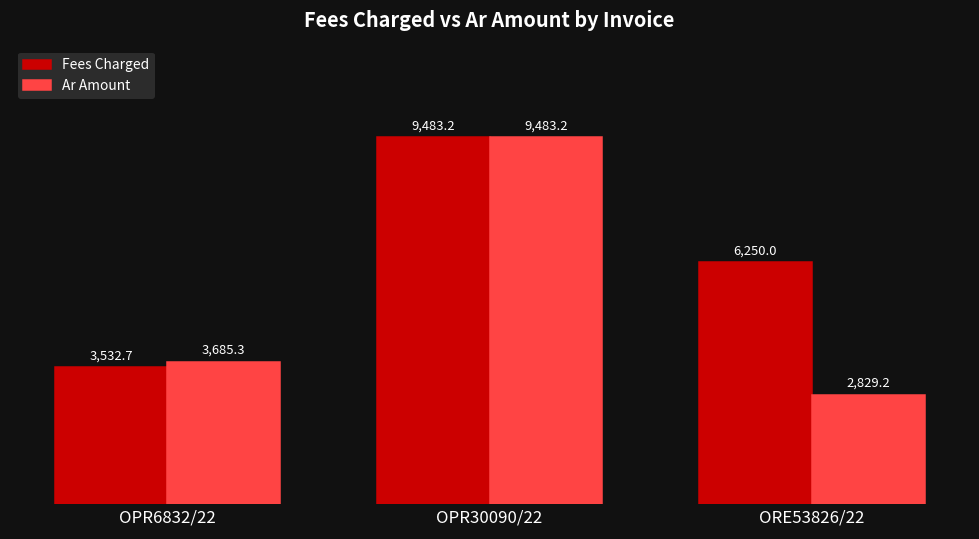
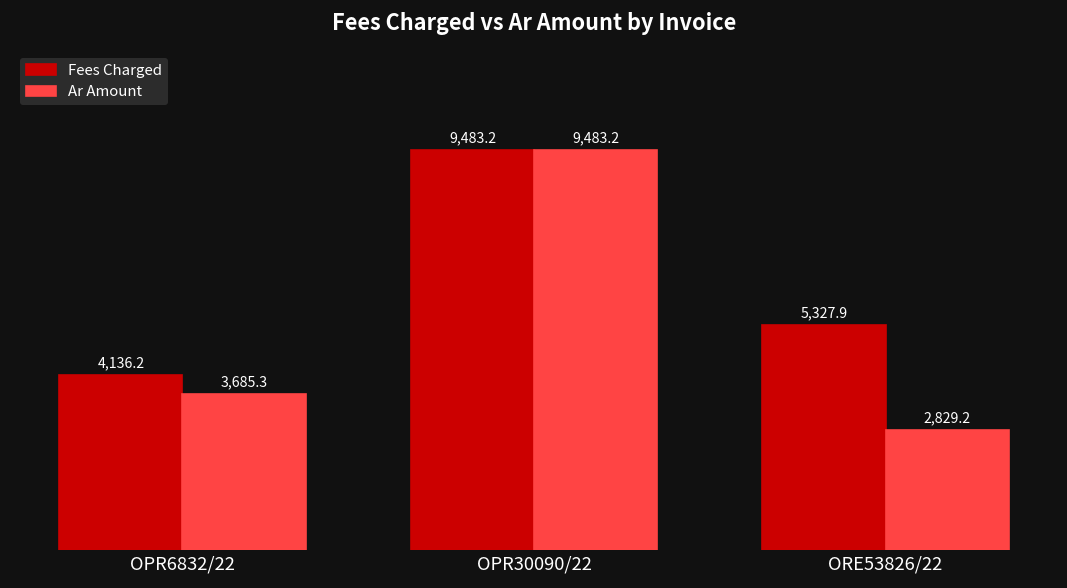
  {
    "Fees Charged": {
-     "OPR6832/22": "3,532.7",
+     "OPR6832/22": "4,136.2",
      "OPR30090/22": "9,483.2",
-     "ORE53826/22": "6,250.0"
+     "ORE53826/22": "5,327.9"
    },
    "Ar Amount": {
      "OPR6832/22": "3,685.3",
      "OPR30090/22": "9,483.2",
      "ORE53826/22": "2,829.2"
    }
  }
